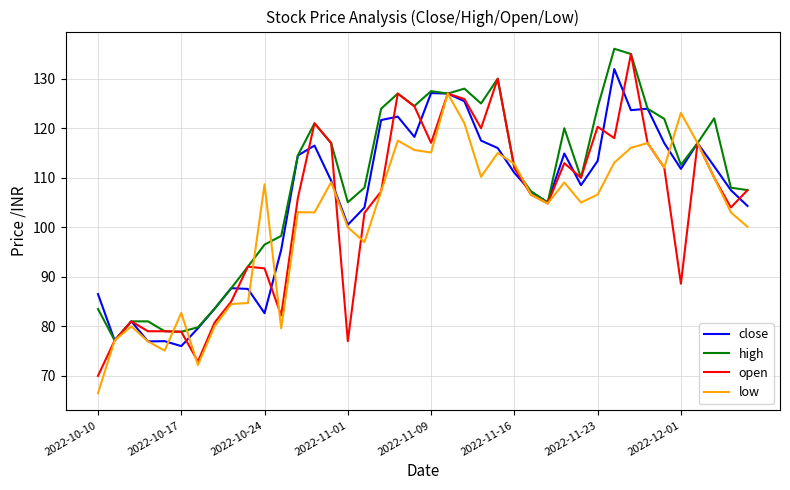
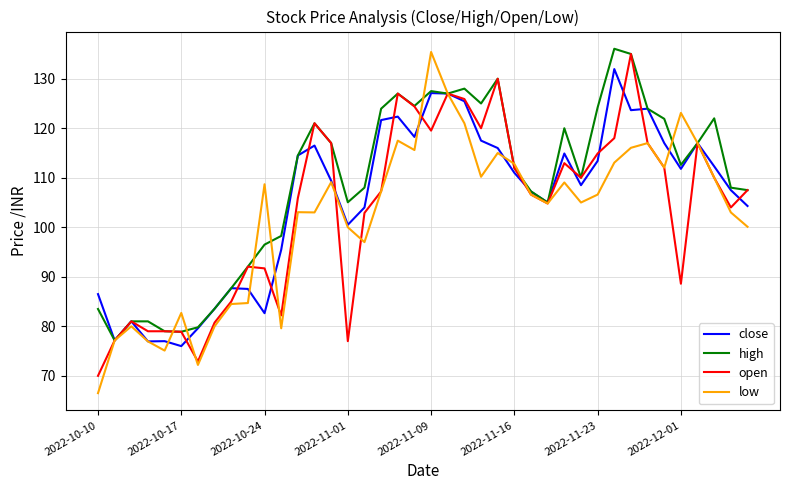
  {
    "close": {
      "2022-10-10": 87,
      "2022-10-17": 76,
      "2022-10-24": 83,
      "2022-11-16": 111,
      "2022-11-23": 113,
      "2022-12-01": 112
    },
    "high": {
      "2022-10-10": 84,
      "2022-10-24": 97,
      "2022-11-01": 105,
      "2022-11-23": 124,
      "2022-12-01": 113
    },
    "open": {
      "2022-10-10": 70,
      "2022-10-24": 92,
      "2022-11-01": 77,
-     "2022-11-09": 117,
-     "2022-11-23": 120,
+     "2022-11-09": 120,
+     "2022-11-23": 115,
      "2022-12-01": 89
    },
    "low": {
      "2022-10-10": 67,
      "2022-10-17": 83,
      "2022-10-24": 109,
-     "2022-11-09": 115,
+     "2022-11-09": 135,
      "2022-11-16": 113,
      "2022-11-23": 107,
      "2022-12-01": 123
    }
  }
